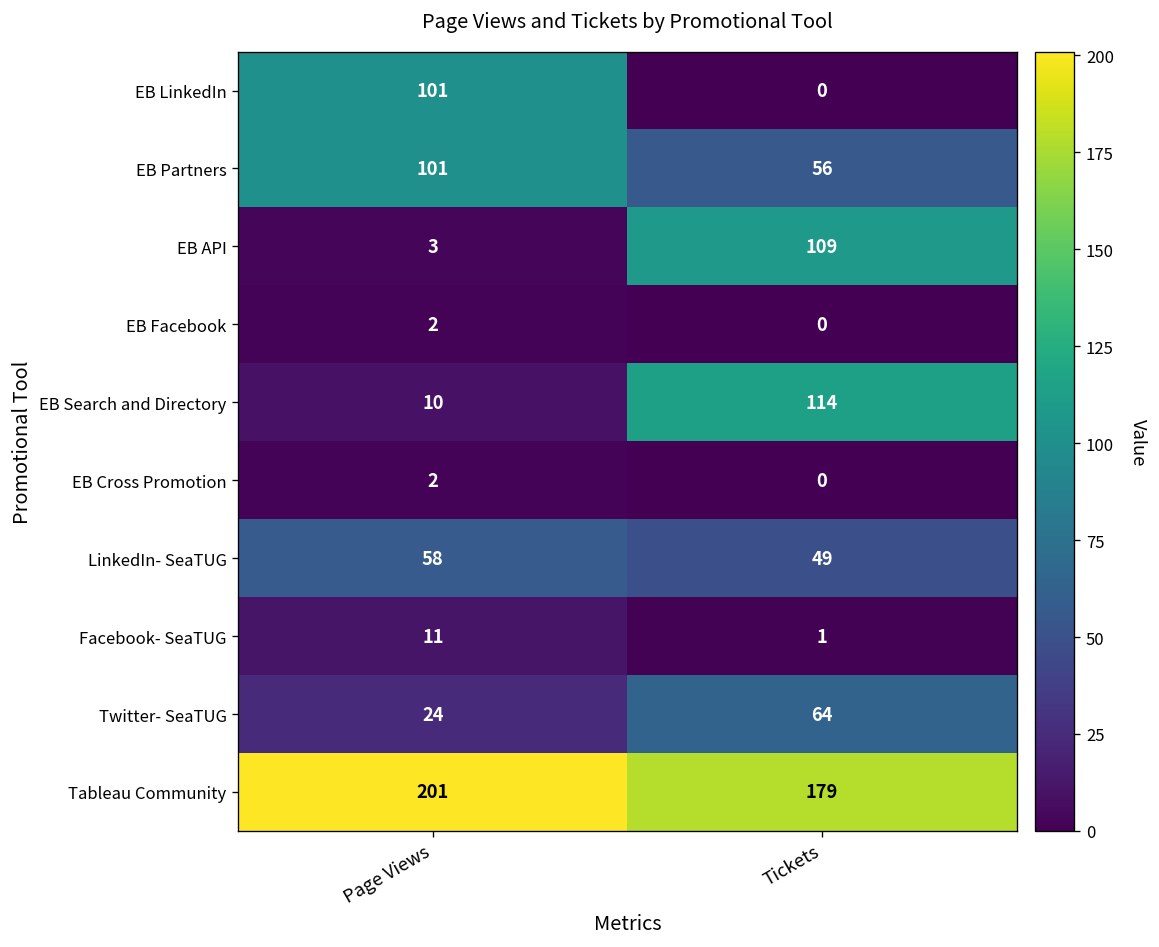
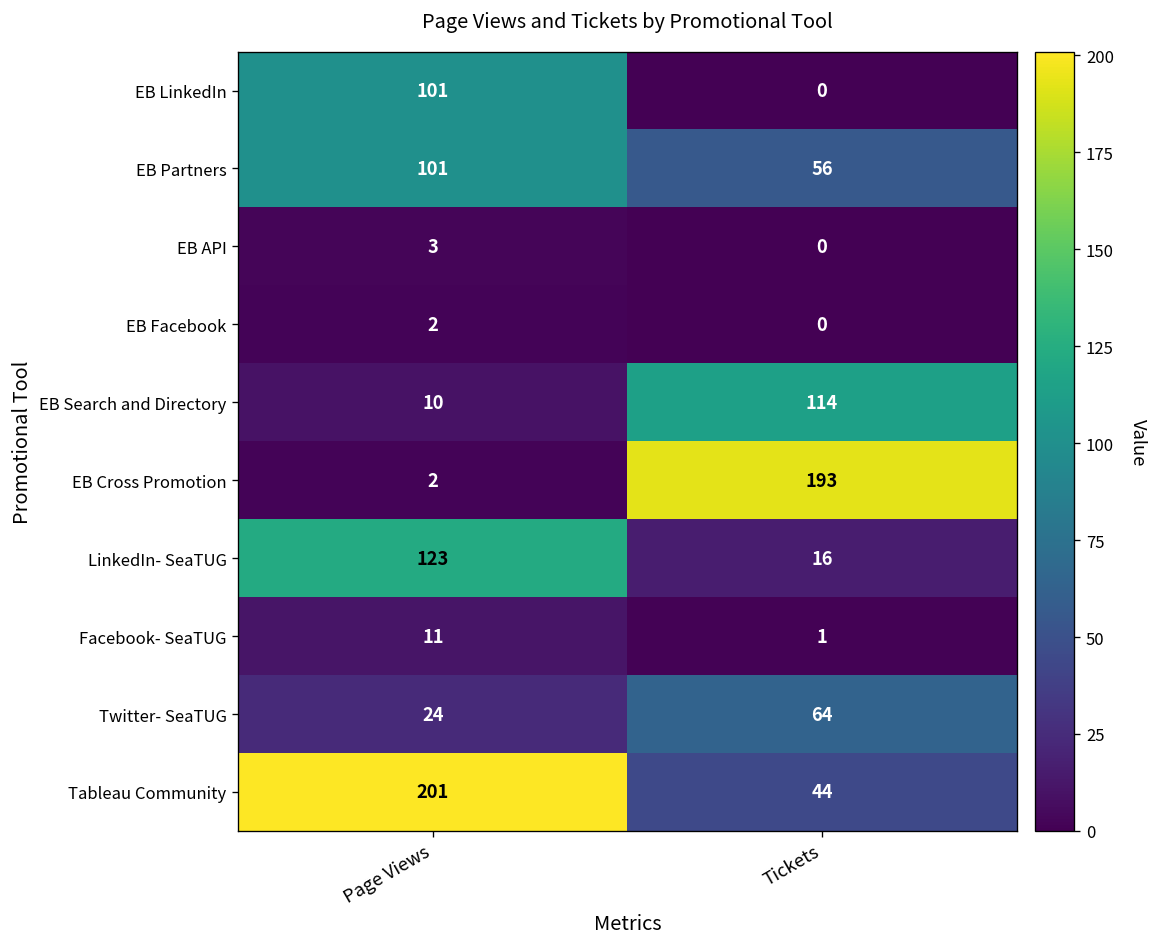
  {
    "EB LinkedIn": {
      "Page Views": 101,
      "Tickets": 0
    },
    "EB Partners": {
      "Page Views": 101,
      "Tickets": 56
    },
    "EB API": {
      "Page Views": 3,
-     "Tickets": 109
+     "Tickets": 0
    },
    "EB Facebook": {
      "Page Views": 2,
      "Tickets": 0
    },
    "EB Search and Directory": {
      "Page Views": 10,
      "Tickets": 114
    },
    "EB Cross Promotion": {
      "Page Views": 2,
-     "Tickets": 0
+     "Tickets": 193
    },
    "LinkedIn- SeaTUG": {
-     "Page Views": 58,
-     "Tickets": 49
+     "Page Views": 123,
+     "Tickets": 16
    },
    "Facebook- SeaTUG": {
      "Page Views": 11,
      "Tickets": 1
    },
    "Twitter- SeaTUG": {
      "Page Views": 24,
      "Tickets": 64
    },
    "Tableau Community": {
      "Page Views": 201,
-     "Tickets": 179
+     "Tickets": 44
    }
  }
